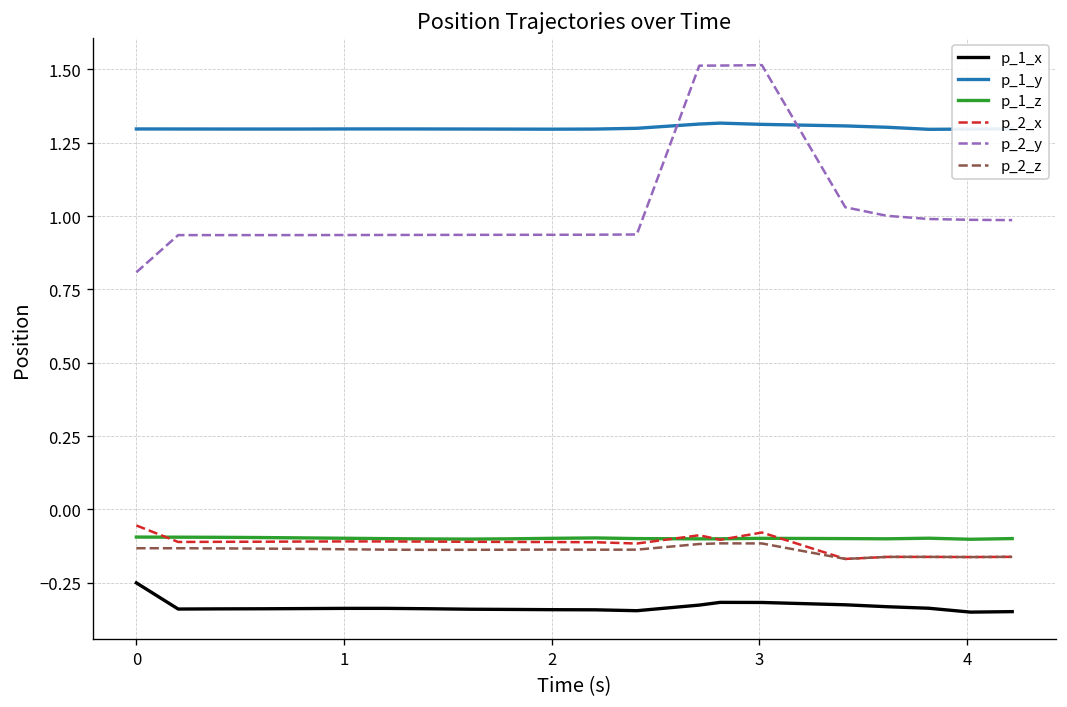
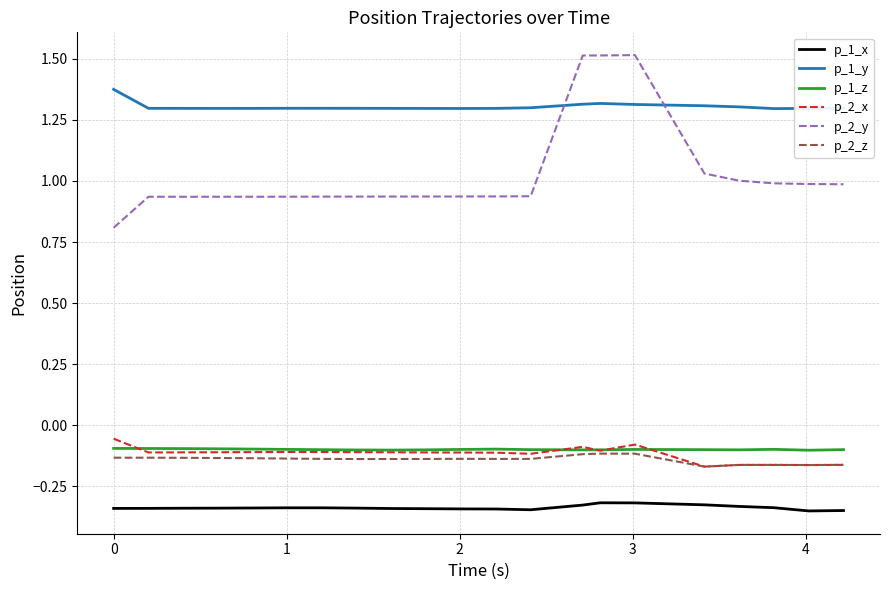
  {
    "p_1_x": {
-     "0": -0.25
+     "0": -0.34
    },
    "p_1_y": {
-     "0": 1.30
+     "0": 1.37
    },
    "p_1_z": {
      "0": -0.09
    },
    "p_2_x": {
      "0": -0.05
    },
    "p_2_y": {
      "0": 0.81
    },
    "p_2_z": {
      "0": -0.13
    }
  }
